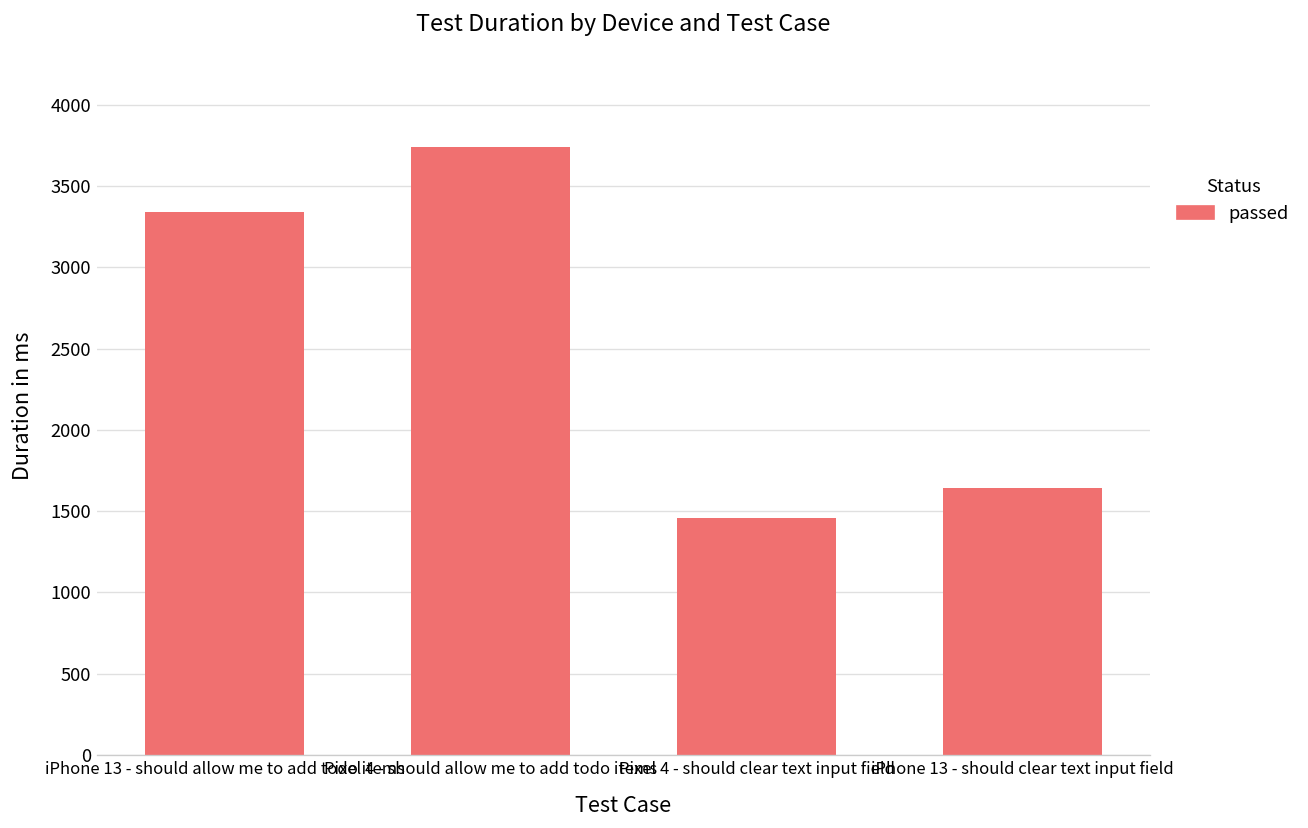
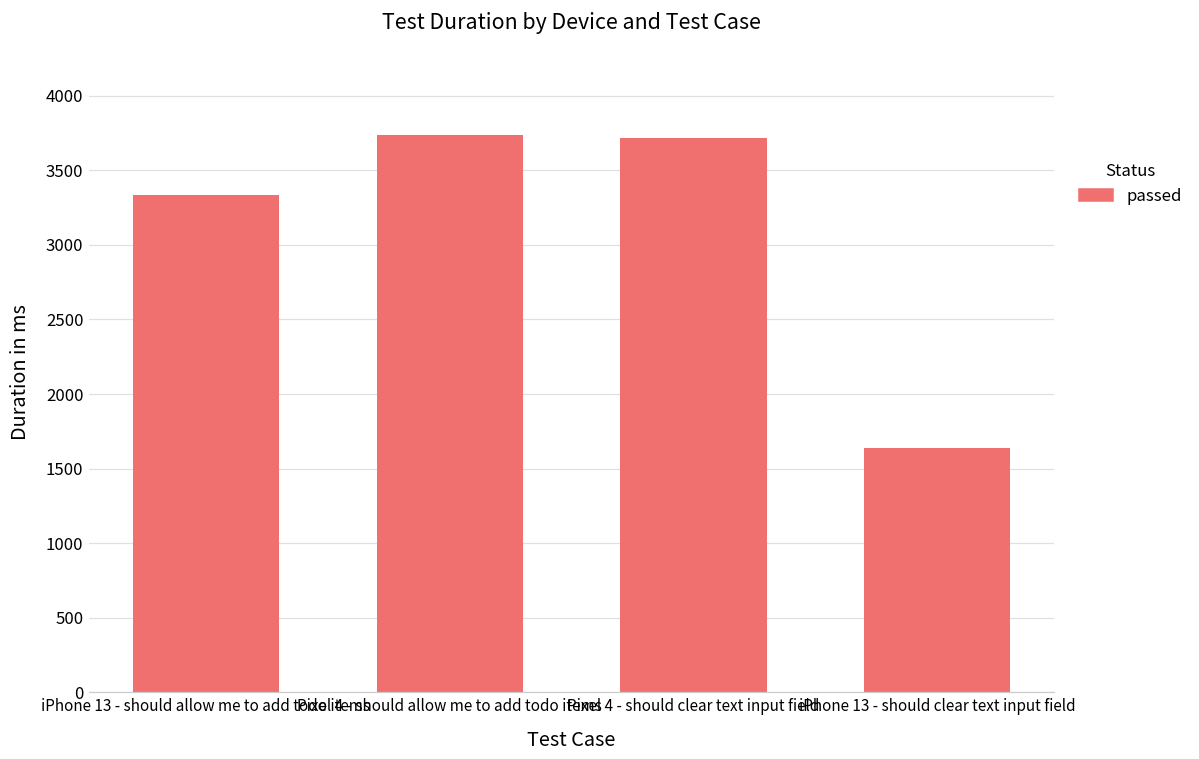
  {
-   "Pixel 4 - should clear text input field": 1460,
+   "Pixel 4 - should clear text input field": 3720,
    "iPhone 13 - should clear text input field": 1640
  }
